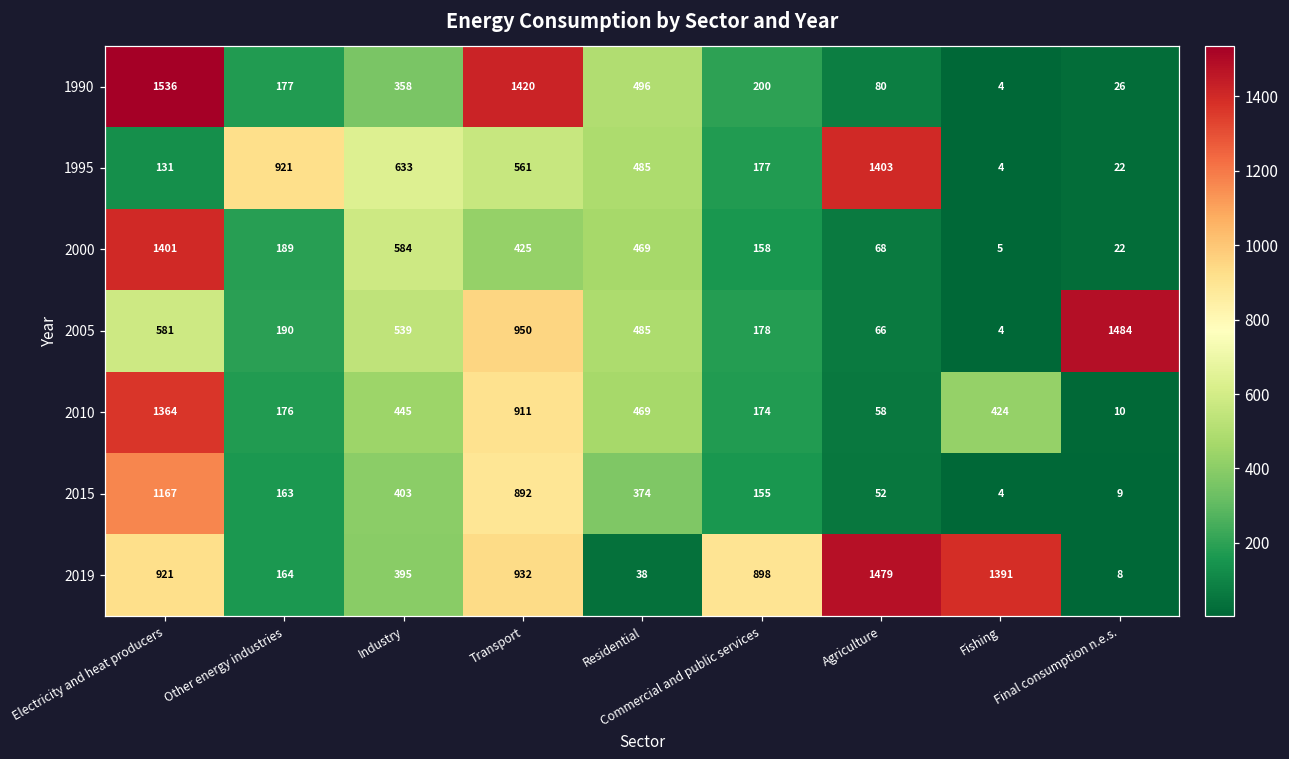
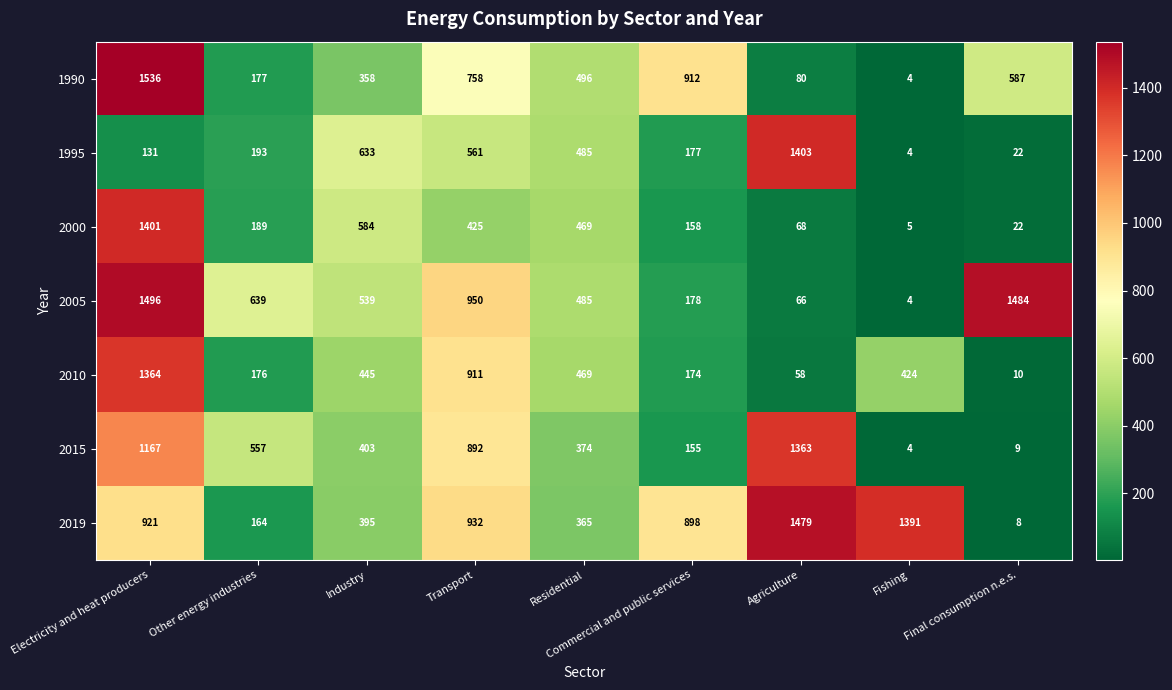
  {
    "1990": {
      "Electricity and heat producers": 1536,
      "Other energy industries": 177,
      "Industry": 358,
-     "Transport": 1420,
+     "Transport": 758,
      "Residential": 496,
-     "Commercial and public services": 200,
+     "Commercial and public services": 912,
      "Agriculture": 80,
      "Fishing": 4,
-     "Final consumption n.e.s.": 26
+     "Final consumption n.e.s.": 587
    },
    "1995": {
      "Electricity and heat producers": 131,
-     "Other energy industries": 921,
+     "Other energy industries": 193,
      "Industry": 633,
      "Transport": 561,
      "Residential": 485,
      "Commercial and public services": 177,
      "Agriculture": 1403,
      "Fishing": 4,
      "Final consumption n.e.s.": 22
    },
    "2000": {
      "Electricity and heat producers": 1401,
      "Other energy industries": 189,
      "Industry": 584,
      "Transport": 425,
      "Residential": 469,
      "Commercial and public services": 158,
      "Agriculture": 68,
      "Fishing": 5,
      "Final consumption n.e.s.": 22
    },
    "2005": {
-     "Electricity and heat producers": 581,
-     "Other energy industries": 190,
+     "Electricity and heat producers": 1496,
+     "Other energy industries": 639,
      "Industry": 539,
      "Transport": 950,
      "Residential": 485,
      "Commercial and public services": 178,
      "Agriculture": 66,
      "Fishing": 4,
      "Final consumption n.e.s.": 1484
    },
    "2010": {
      "Electricity and heat producers": 1364,
      "Other energy industries": 176,
      "Industry": 445,
      "Transport": 911,
      "Residential": 469,
      "Commercial and public services": 174,
      "Agriculture": 58,
      "Fishing": 424,
      "Final consumption n.e.s.": 10
    },
    "2015": {
      "Electricity and heat producers": 1167,
-     "Other energy industries": 163,
+     "Other energy industries": 557,
      "Industry": 403,
      "Transport": 892,
      "Residential": 374,
      "Commercial and public services": 155,
-     "Agriculture": 52,
+     "Agriculture": 1363,
      "Fishing": 4,
      "Final consumption n.e.s.": 9
    },
    "2019": {
      "Electricity and heat producers": 921,
      "Other energy industries": 164,
      "Industry": 395,
      "Transport": 932,
-     "Residential": 38,
+     "Residential": 365,
      "Commercial and public services": 898,
      "Agriculture": 1479,
      "Fishing": 1391,
      "Final consumption n.e.s.": 8
    }
  }
